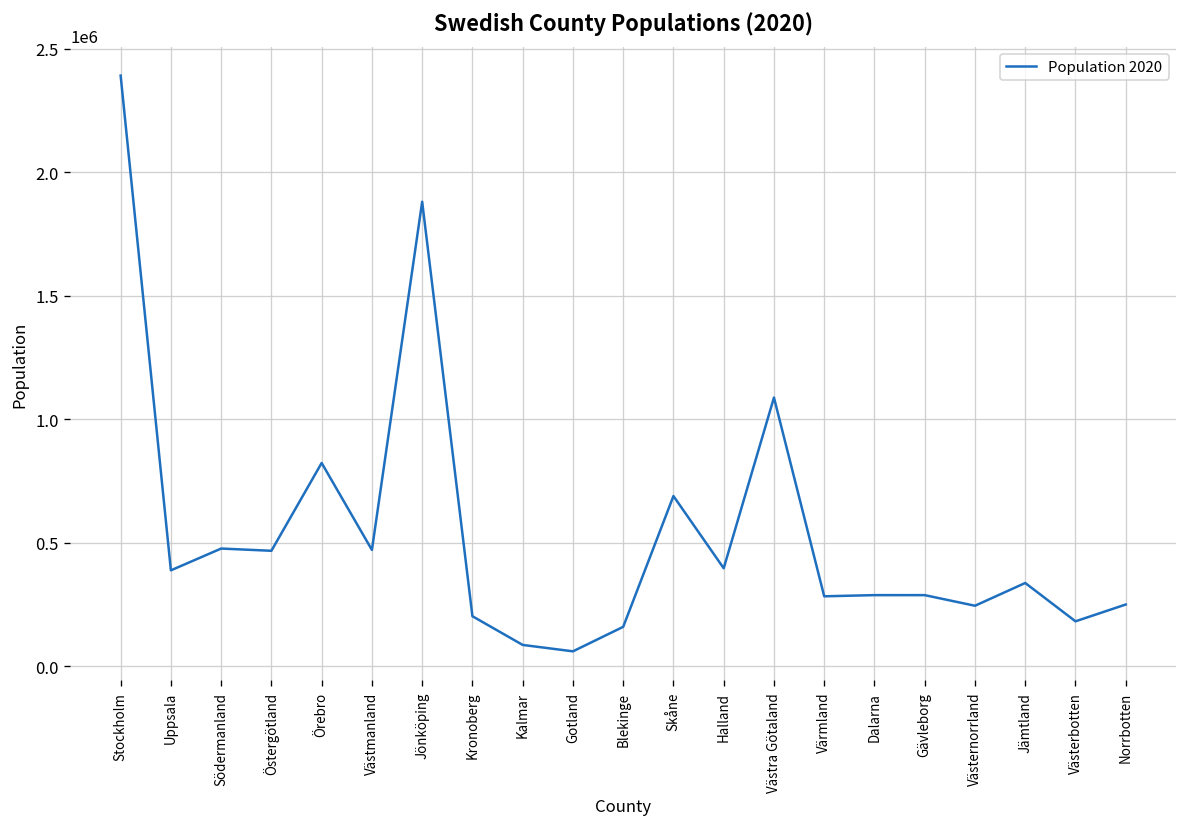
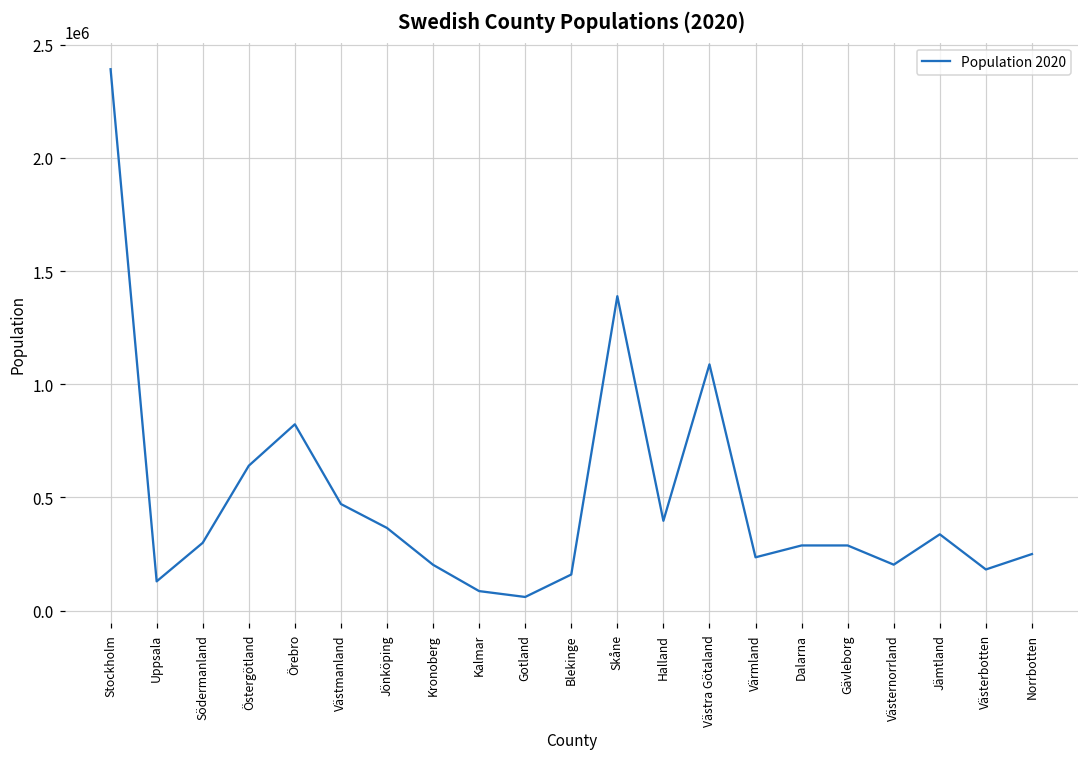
  {
    "Stockholm": 2390000,
-   "Uppsala": 390000,
-   "Södermanland": 480000,
-   "Östergötland": 470000,
+   "Uppsala": 130000,
+   "Södermanland": 300000,
+   "Östergötland": 640000,
    "Örebro": 820000,
    "Västmanland": 470000,
-   "Jönköping": 1880000,
+   "Jönköping": 360000,
    "Kronoberg": 200000,
    "Kalmar": 90000,
    "Gotland": 60000,
    "Blekinge": 160000,
-   "Skåne": 690000,
+   "Skåne": 1390000,
    "Halland": 400000,
    "Västra Götaland": 1090000,
-   "Värmland": 280000,
+   "Värmland": 240000,
    "Dalarna": 290000,
    "Gävleborg": 290000,
-   "Västernorrland": 240000,
+   "Västernorrland": 200000,
    "Jämtland": 340000,
    "Västerbotten": 180000,
    "Norrbotten": 250000
  }
